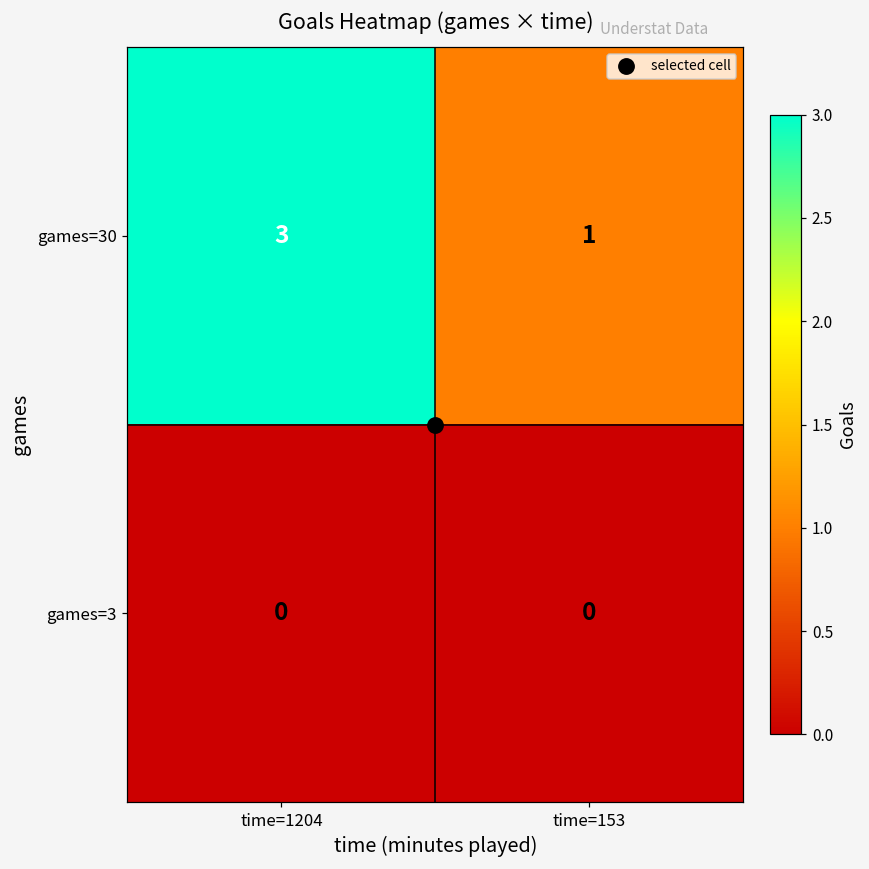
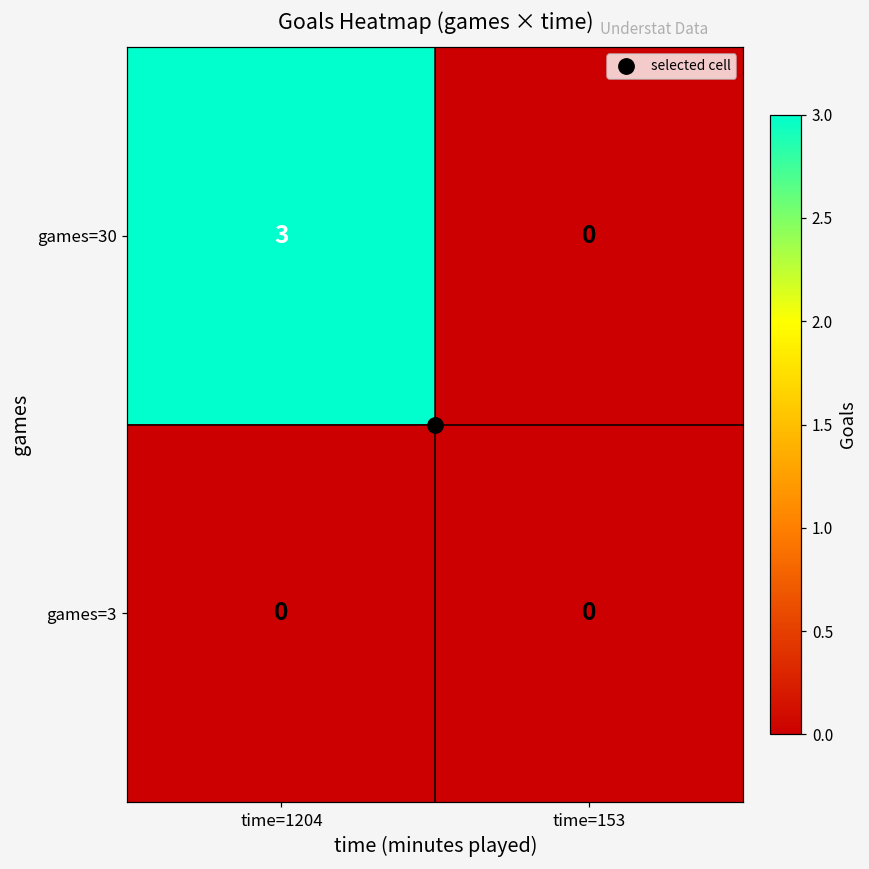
  {
    "games=30": {
      "time=1204": 3,
-     "time=153": 1
+     "time=153": 0
    },
    "games=3": {
      "time=1204": 0,
      "time=153": 0
    }
  }
